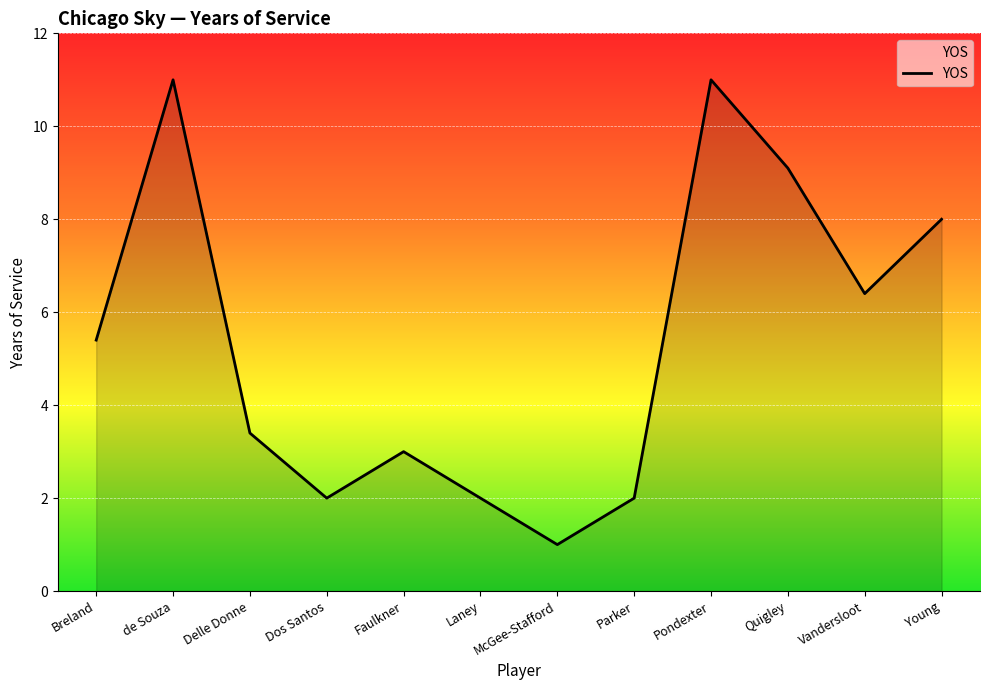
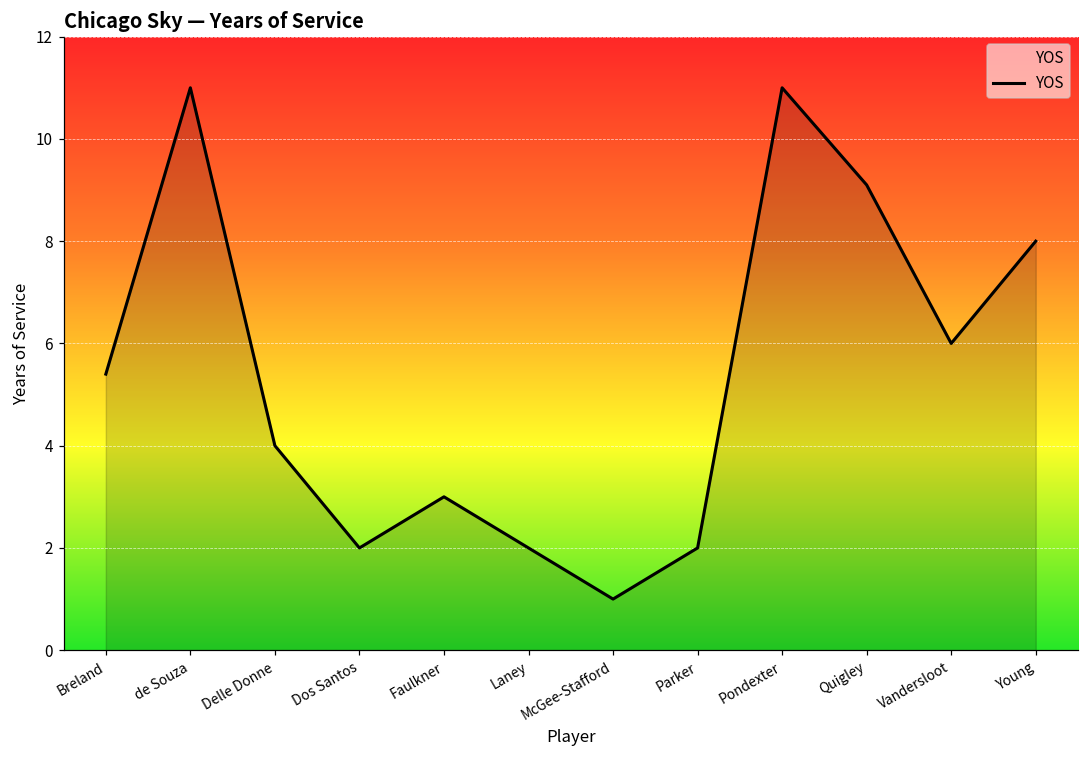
  {
    "Breland": 5.4,
    "de Souza": 11.0,
-   "Delle Donne": 3.4,
+   "Delle Donne": 4.0,
    "Dos Santos": 2.0,
    "Faulkner": 3.0,
    "Laney": 2.0,
    "McGee-Stafford": 1.0,
    "Parker": 2.0,
    "Pondexter": 11.0,
    "Quigley": 9.1,
-   "Vandersloot": 6.4,
+   "Vandersloot": 6.0,
    "Young": 8.0
  }
